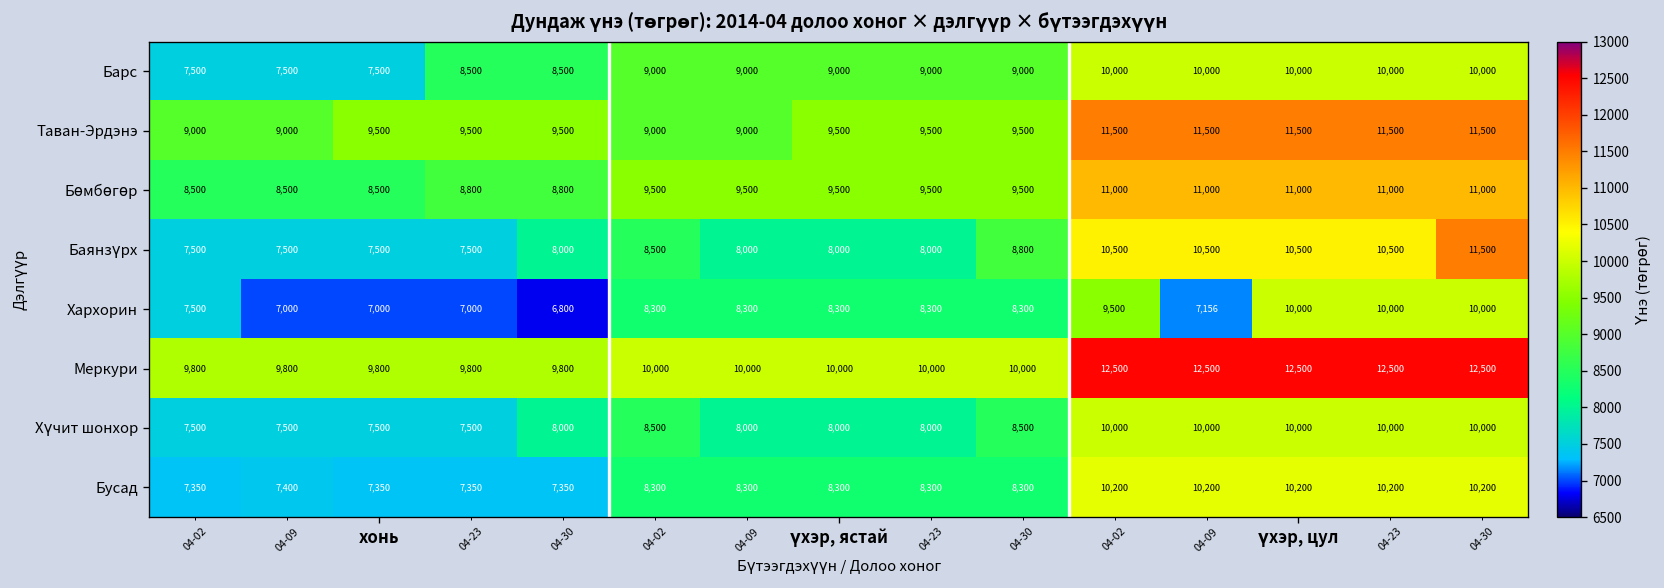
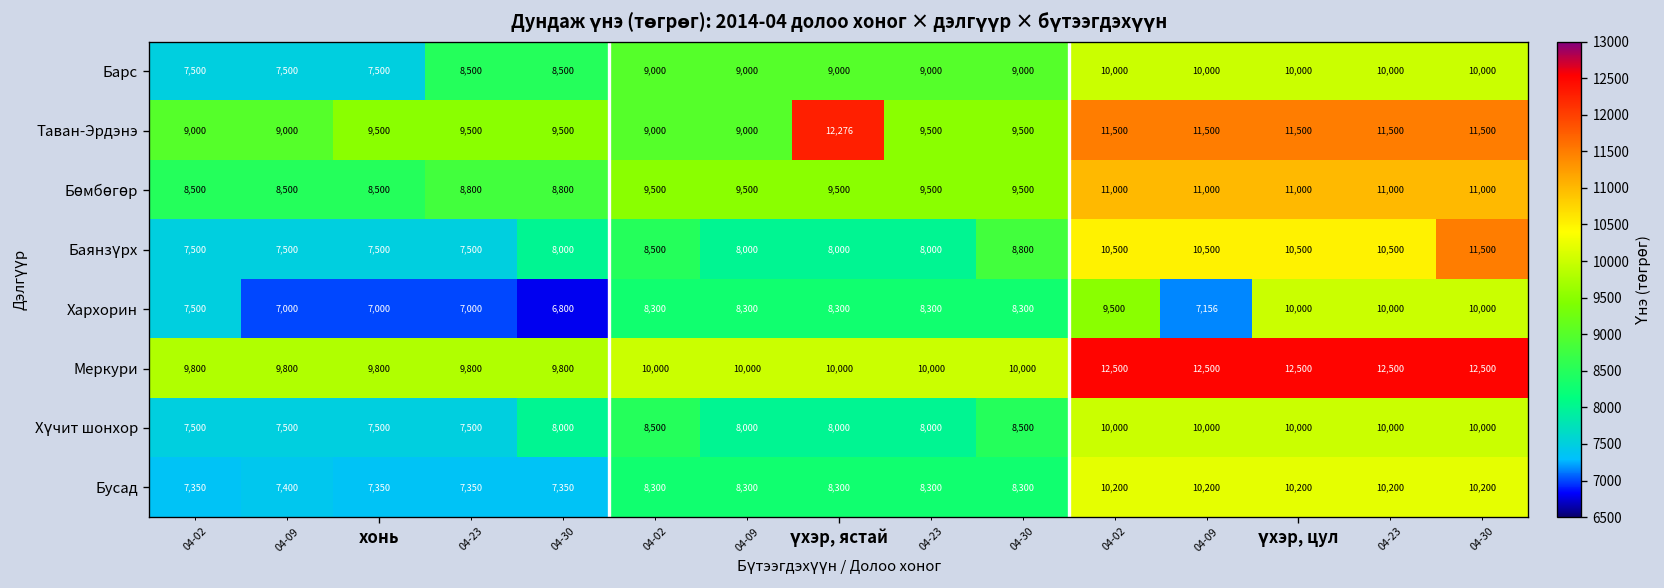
  {
    "Барс": {
      "хонь": "7,500",
      "үхэр, ястай": "9,000",
      "үхэр, цул": "10,000"
    },
    "Таван-Эрдэнэ": {
      "хонь": "9,500",
-     "үхэр, ястай": "9,500",
+     "үхэр, ястай": "12,276",
      "үхэр, цул": "11,500"
    },
    "Бөмбөгөр": {
      "хонь": "8,500",
      "үхэр, ястай": "9,500",
      "үхэр, цул": "11,000"
    },
    "Баянзүрх": {
      "хонь": "7,500",
      "үхэр, ястай": "8,000",
      "үхэр, цул": "10,500"
    },
    "Хархорин": {
      "хонь": "7,000",
      "үхэр, ястай": "8,300",
      "үхэр, цул": "10,000"
    },
    "Меркури": {
      "хонь": "9,800",
      "үхэр, ястай": "10,000",
      "үхэр, цул": "12,500"
    },
    "Хүчит шонхор": {
      "хонь": "7,500",
      "үхэр, ястай": "8,000",
      "үхэр, цул": "10,000"
    },
    "Бусад": {
      "хонь": "7,350",
      "үхэр, ястай": "8,300",
      "үхэр, цул": "10,200"
    }
  }
